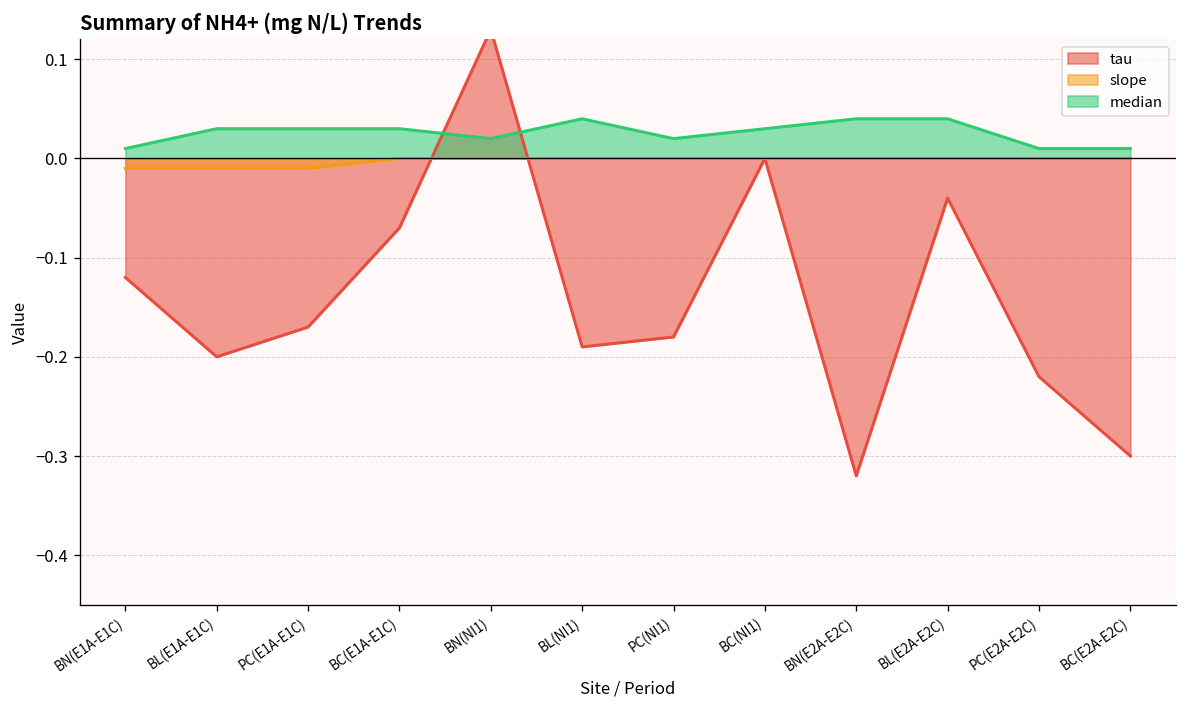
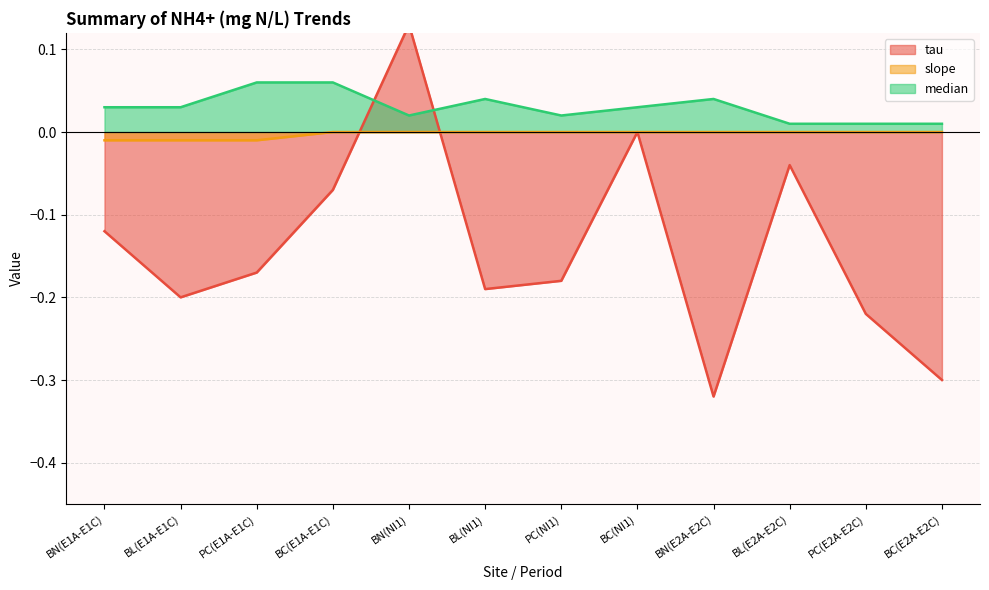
  {
    "median": {
-     "BN(E1A-E1C)": 0.01,
+     "BN(E1A-E1C)": 0.03,
      "BL(E1A-E1C)": 0.03,
-     "PC(E1A-E1C)": 0.03,
-     "BC(E1A-E1C)": 0.03,
+     "PC(E1A-E1C)": 0.06,
+     "BC(E1A-E1C)": 0.06,
      "BN(NI1)": 0.02,
      "BL(NI1)": 0.04,
      "PC(NI1)": 0.02,
      "BC(NI1)": 0.03,
      "BN(E2A-E2C)": 0.04,
-     "BL(E2A-E2C)": 0.04,
+     "BL(E2A-E2C)": 0.01,
      "PC(E2A-E2C)": 0.01,
      "BC(E2A-E2C)": 0.01
    }
  }
